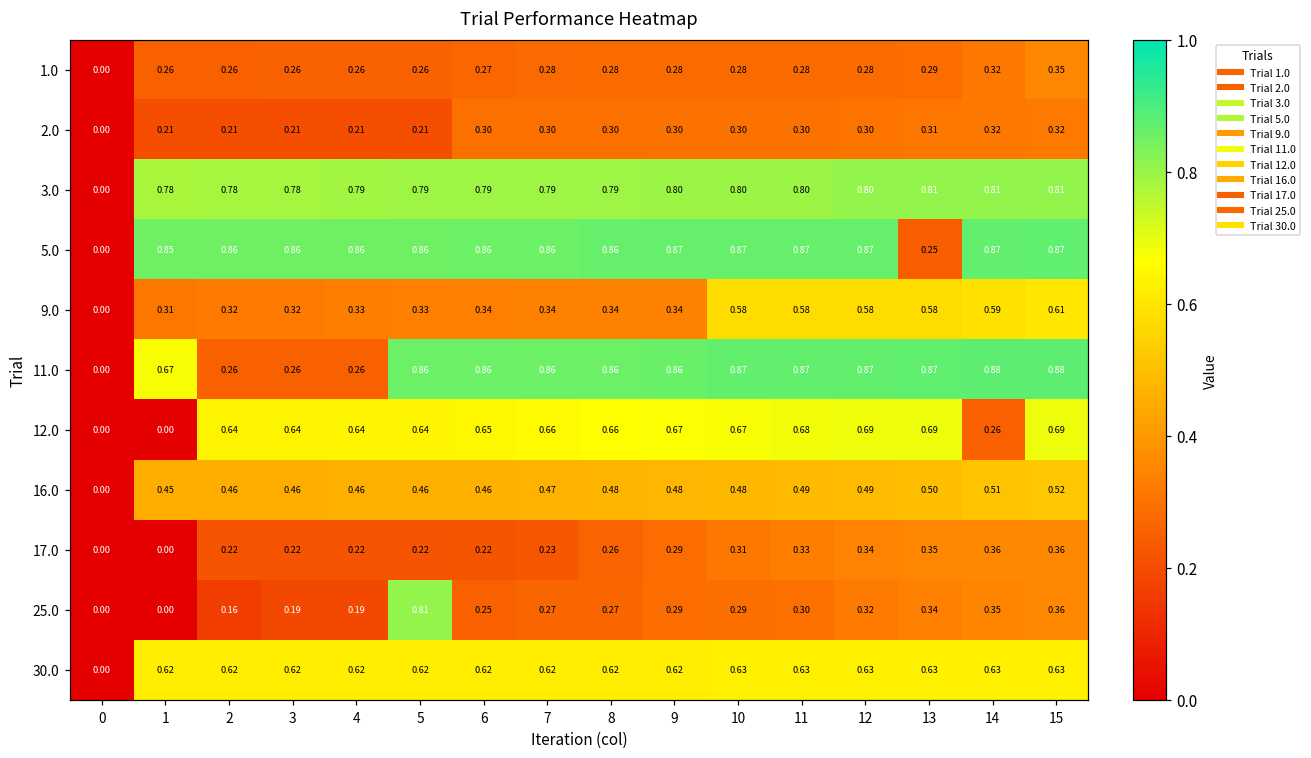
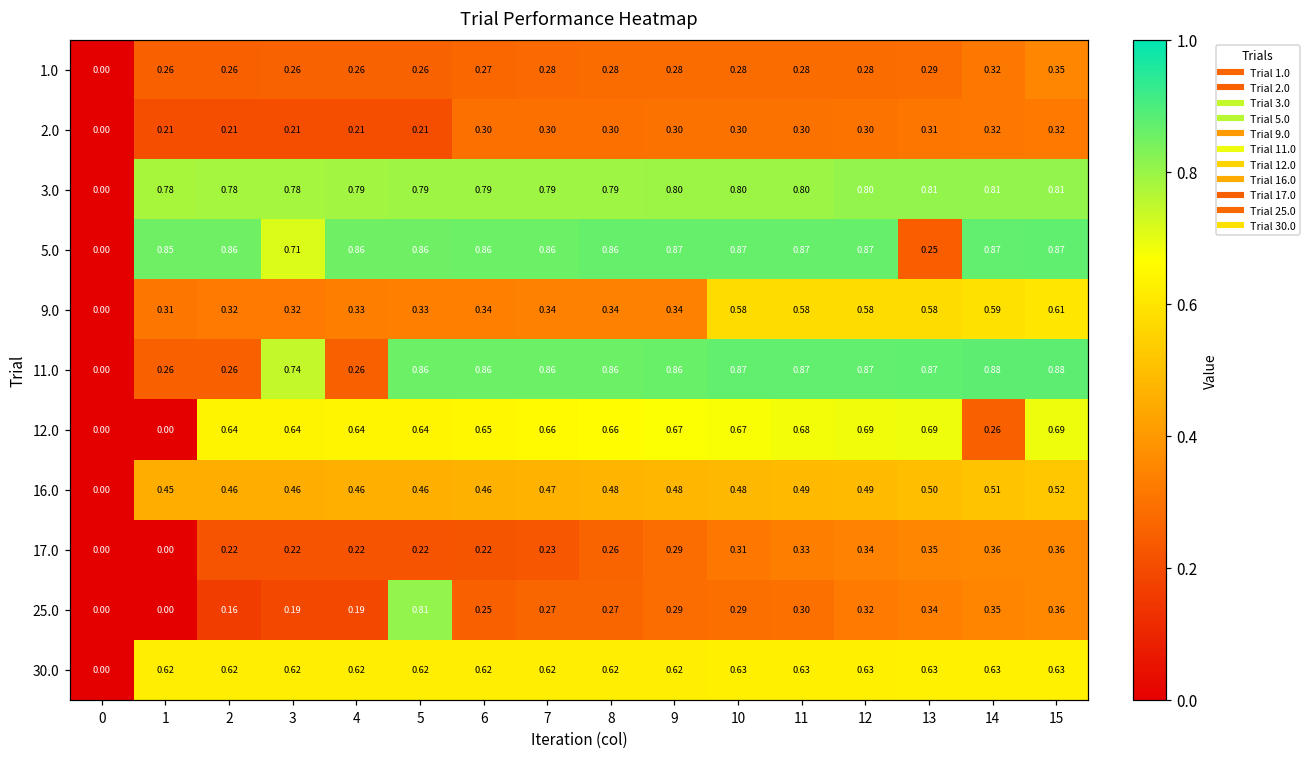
  {
    "1.0": {
      "0": 0.00,
      "1": 0.26,
      "2": 0.26,
      "3": 0.26,
      "4": 0.26,
      "5": 0.26,
      "6": 0.27,
      "7": 0.28,
      "8": 0.28,
      "9": 0.28,
      "10": 0.28,
      "11": 0.28,
      "12": 0.28,
      "13": 0.29,
      "14": 0.32,
      "15": 0.35
    },
    "2.0": {
      "0": 0.00,
      "1": 0.21,
      "2": 0.21,
      "3": 0.21,
      "4": 0.21,
      "5": 0.21,
      "6": 0.30,
      "7": 0.30,
      "8": 0.30,
      "9": 0.30,
      "10": 0.30,
      "11": 0.30,
      "12": 0.30,
      "13": 0.31,
      "14": 0.32,
      "15": 0.32
    },
    "3.0": {
      "0": 0.00,
      "1": 0.78,
      "2": 0.78,
      "3": 0.78,
      "4": 0.79,
      "5": 0.79,
      "6": 0.79,
      "7": 0.79,
      "8": 0.79,
      "9": 0.80,
      "10": 0.80,
      "11": 0.80,
      "12": 0.80,
      "13": 0.81,
      "14": 0.81,
      "15": 0.81
    },
    "5.0": {
      "0": 0.00,
      "1": 0.85,
      "2": 0.86,
-     "3": 0.86,
+     "3": 0.71,
      "4": 0.86,
      "5": 0.86,
      "6": 0.86,
      "7": 0.86,
      "8": 0.86,
      "9": 0.87,
      "10": 0.87,
      "11": 0.87,
      "12": 0.87,
      "13": 0.25,
      "14": 0.87,
      "15": 0.87
    },
    "9.0": {
      "0": 0.00,
      "1": 0.31,
      "2": 0.32,
      "3": 0.32,
      "4": 0.33,
      "5": 0.33,
      "6": 0.34,
      "7": 0.34,
      "8": 0.34,
      "9": 0.34,
      "10": 0.58,
      "11": 0.58,
      "12": 0.58,
      "13": 0.58,
      "14": 0.59,
      "15": 0.61
    },
    "11.0": {
      "0": 0.00,
-     "1": 0.67,
+     "1": 0.26,
      "2": 0.26,
-     "3": 0.26,
+     "3": 0.74,
      "4": 0.26,
      "5": 0.86,
      "6": 0.86,
      "7": 0.86,
      "8": 0.86,
      "9": 0.86,
      "10": 0.87,
      "11": 0.87,
      "12": 0.87,
      "13": 0.87,
      "14": 0.88,
      "15": 0.88
    },
    "12.0": {
      "0": 0.00,
      "1": 0.00,
      "2": 0.64,
      "3": 0.64,
      "4": 0.64,
      "5": 0.64,
      "6": 0.65,
      "7": 0.66,
      "8": 0.66,
      "9": 0.67,
      "10": 0.67,
      "11": 0.68,
      "12": 0.69,
      "13": 0.69,
      "14": 0.26,
      "15": 0.69
    },
    "16.0": {
      "0": 0.00,
      "1": 0.45,
      "2": 0.46,
      "3": 0.46,
      "4": 0.46,
      "5": 0.46,
      "6": 0.46,
      "7": 0.47,
      "8": 0.48,
      "9": 0.48,
      "10": 0.48,
      "11": 0.49,
      "12": 0.49,
      "13": 0.50,
      "14": 0.51,
      "15": 0.52
    },
    "17.0": {
      "0": 0.00,
      "1": 0.00,
      "2": 0.22,
      "3": 0.22,
      "4": 0.22,
      "5": 0.22,
      "6": 0.22,
      "7": 0.23,
      "8": 0.26,
      "9": 0.29,
      "10": 0.31,
      "11": 0.33,
      "12": 0.34,
      "13": 0.35,
      "14": 0.36,
      "15": 0.36
    },
    "25.0": {
      "0": 0.00,
      "1": 0.00,
      "2": 0.16,
      "3": 0.19,
      "4": 0.19,
      "5": 0.81,
      "6": 0.25,
      "7": 0.27,
      "8": 0.27,
      "9": 0.29,
      "10": 0.29,
      "11": 0.30,
      "12": 0.32,
      "13": 0.34,
      "14": 0.35,
      "15": 0.36
    },
    "30.0": {
      "0": 0.00,
      "1": 0.62,
      "2": 0.62,
      "3": 0.62,
      "4": 0.62,
      "5": 0.62,
      "6": 0.62,
      "7": 0.62,
      "8": 0.62,
      "9": 0.62,
      "10": 0.63,
      "11": 0.63,
      "12": 0.63,
      "13": 0.63,
      "14": 0.63,
      "15": 0.63
    }
  }
